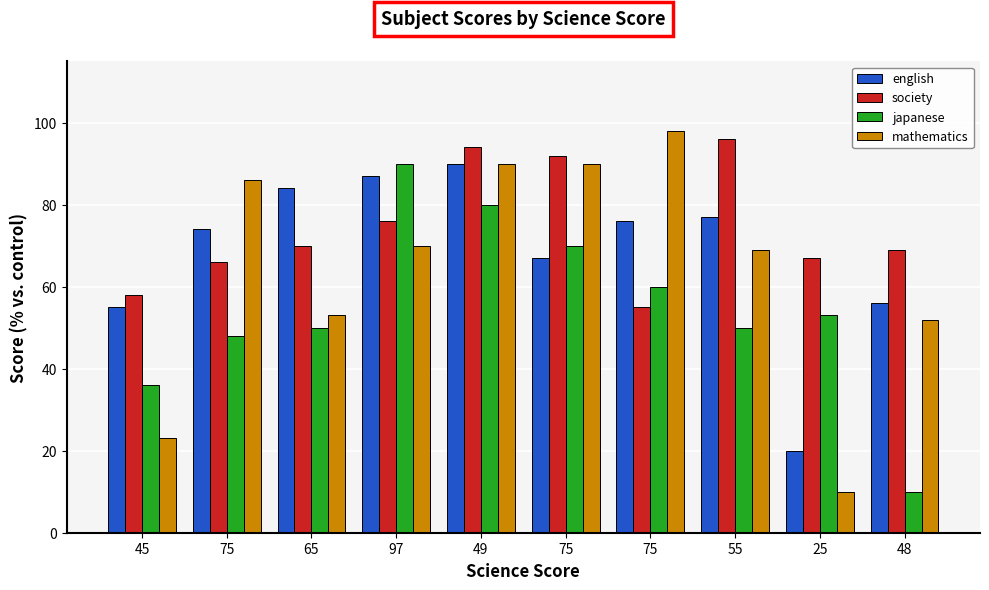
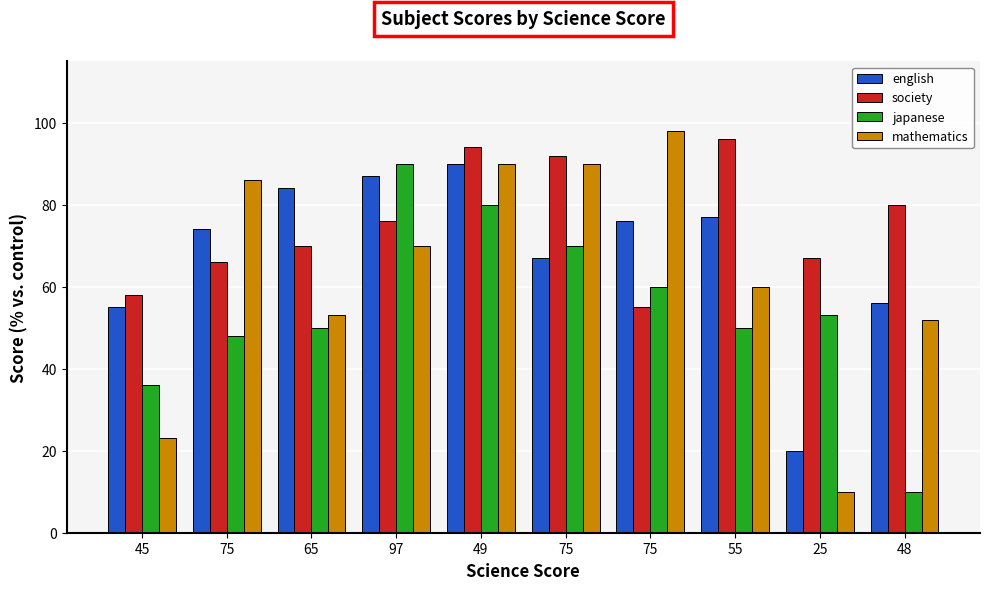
  {
    "english": {
      "45": 55,
      "65": 84,
      "97": 87,
      "49": 90,
      "55": 77,
      "25": 20,
      "48": 56
    },
    "society": {
      "45": 58,
      "65": 70,
      "97": 76,
      "49": 94,
      "55": 96,
      "25": 67,
-     "48": 69
+     "48": 80
    },
    "japanese": {
      "45": 36,
      "65": 50,
      "97": 90,
      "49": 80,
      "55": 50,
      "25": 53,
      "48": 10
    },
    "mathematics": {
      "45": 23,
      "65": 53,
      "97": 70,
      "49": 90,
-     "55": 69,
+     "55": 60,
      "25": 10,
      "48": 52
    }
  }
